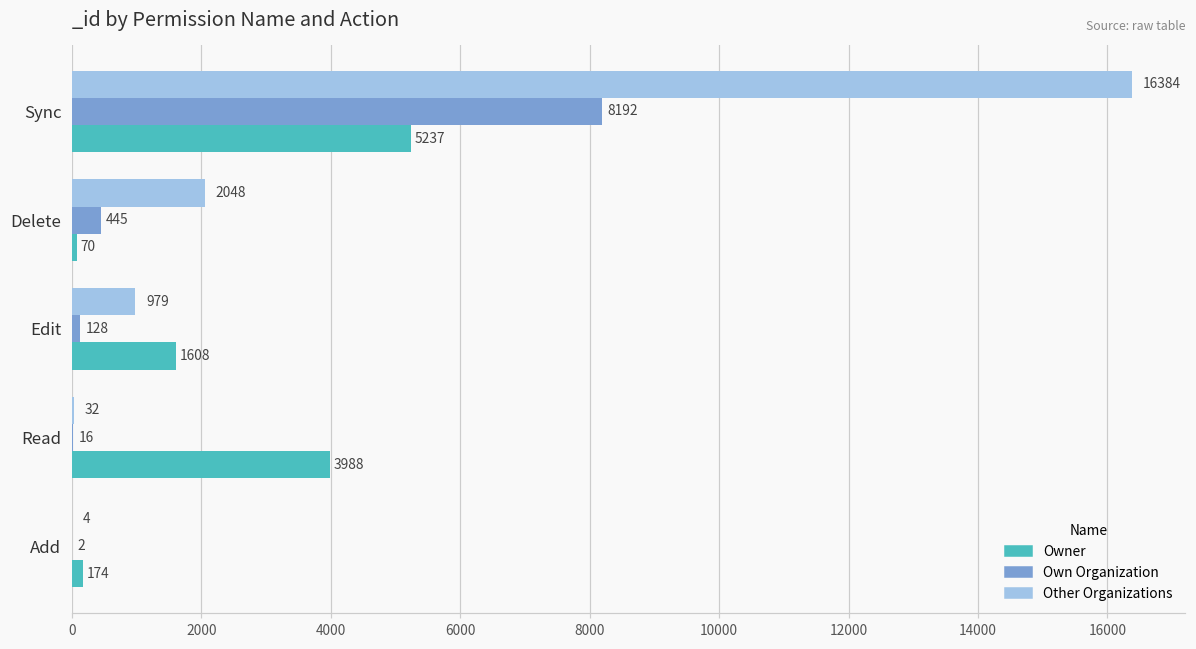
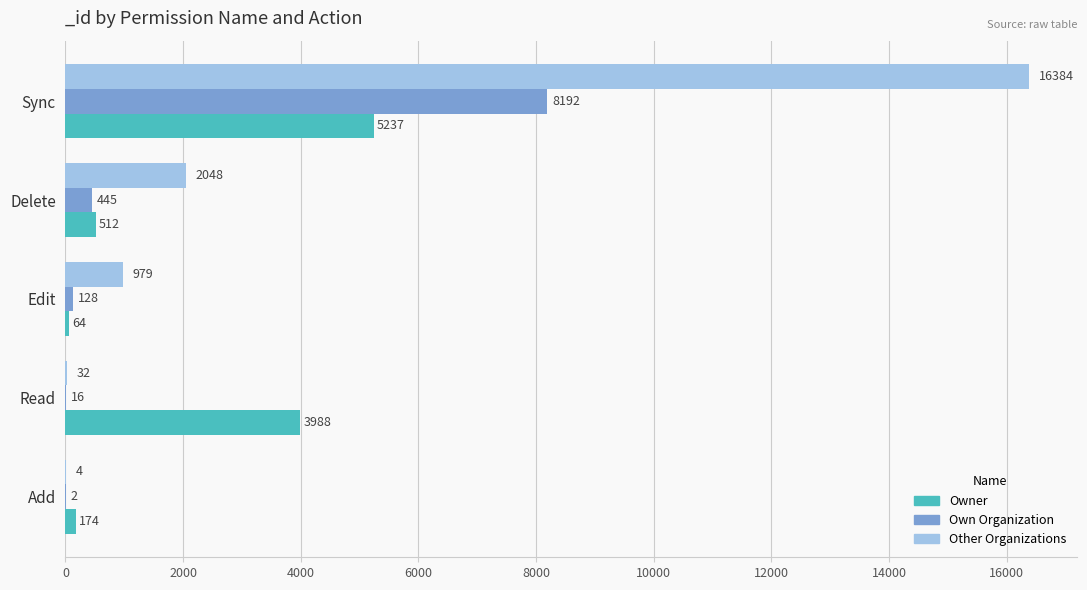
  {
    "Owner": {
      "Sync": 5237,
-     "Delete": 70,
-     "Edit": 1608,
+     "Delete": 512,
+     "Edit": 64,
      "Read": 3988,
      "Add": 174
    }
  }
